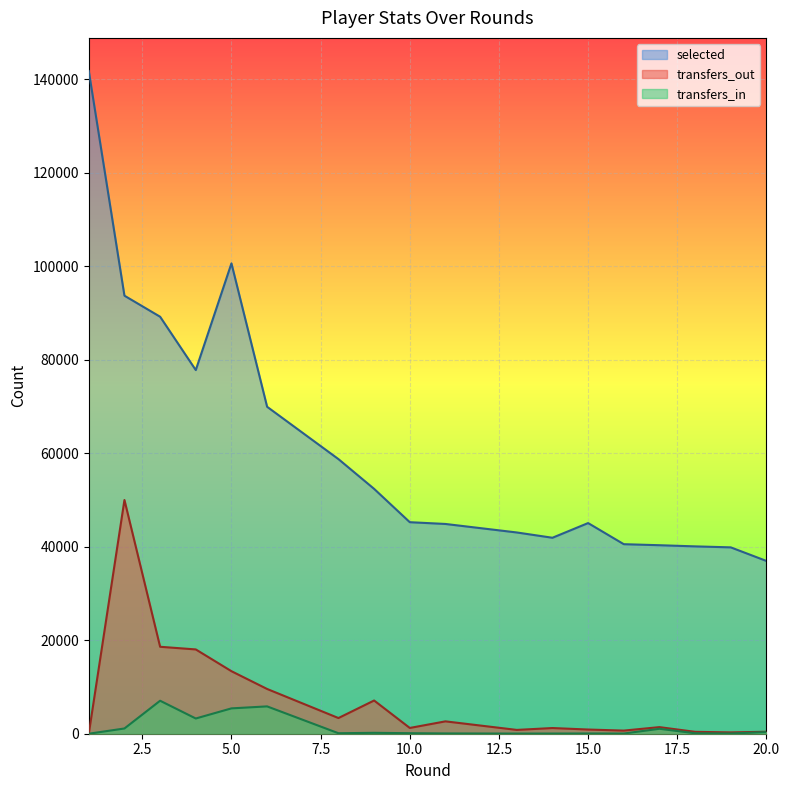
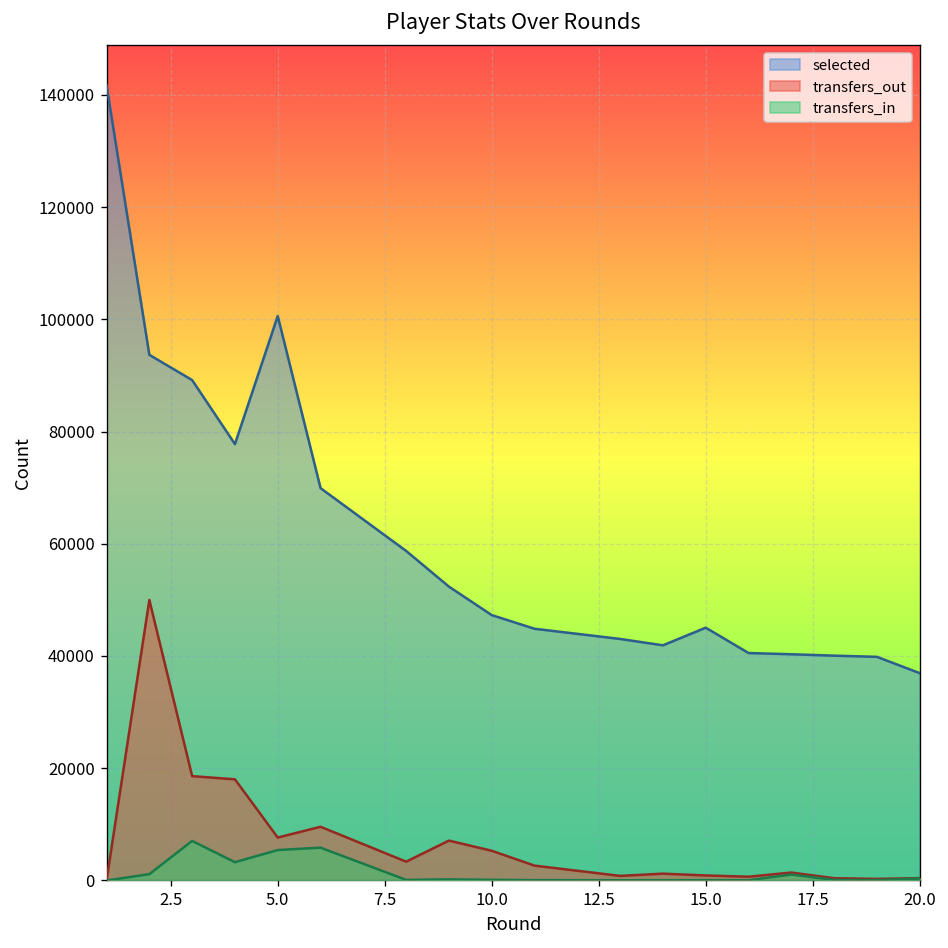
  {
    "selected": {
      "5.0": 101000,
-     "10.0": 45000,
+     "10.0": 47000,
      "15.0": 45000,
      "20.0": 37000
    },
    "transfers_out": {
-     "5.0": 13000,
-     "10.0": 1000,
+     "5.0": 8000,
+     "10.0": 5000,
      "15.0": 1000
    },
    "transfers_in": {
      "5.0": 5000,
      "10.0": 0,
      "15.0": 0
    }
  }
